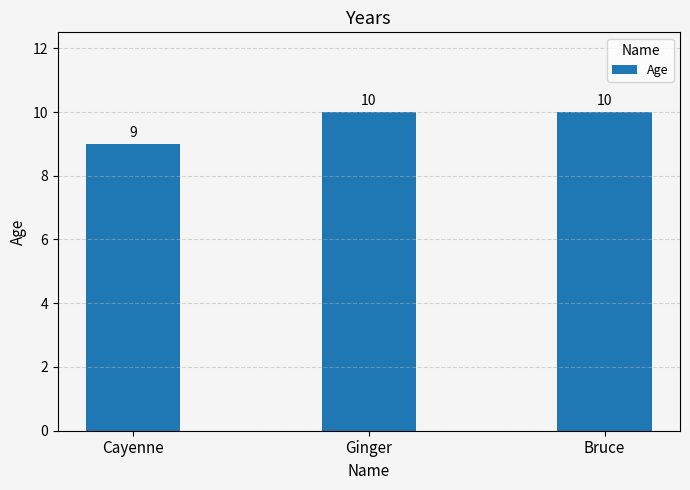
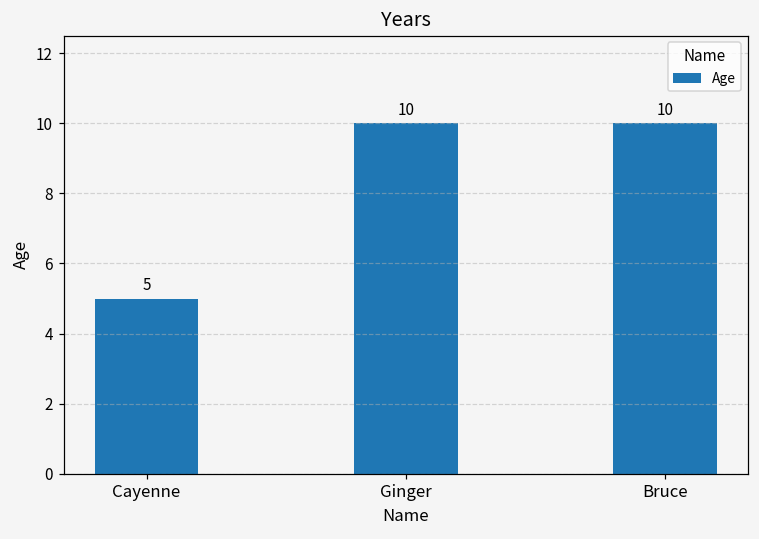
  {
-   "Cayenne": 9,
+   "Cayenne": 5,
    "Ginger": 10,
    "Bruce": 10
  }
